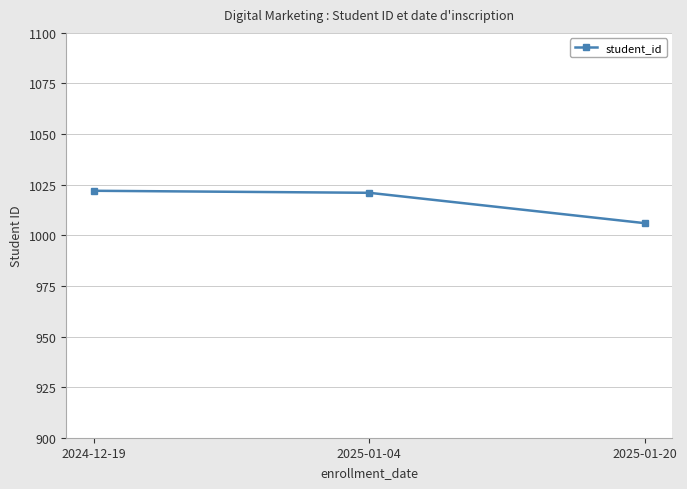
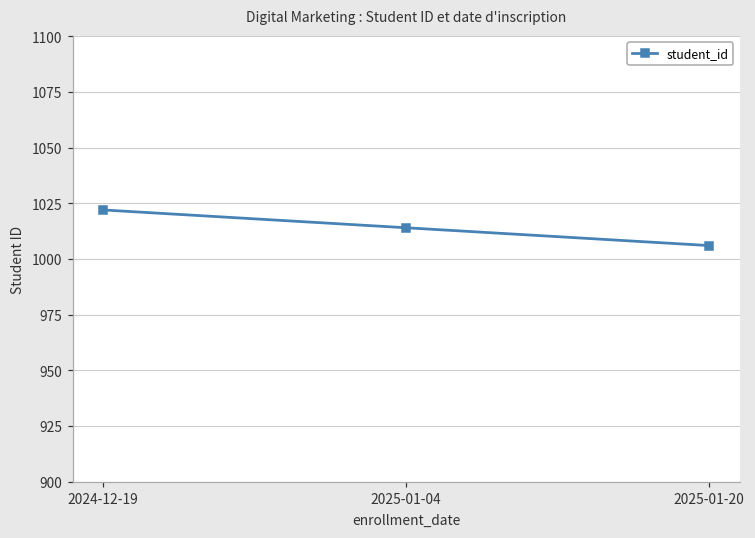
  {
    "2024-12-19": 1022,
-   "2025-01-04": 1021,
+   "2025-01-04": 1014,
    "2025-01-20": 1006
  }
